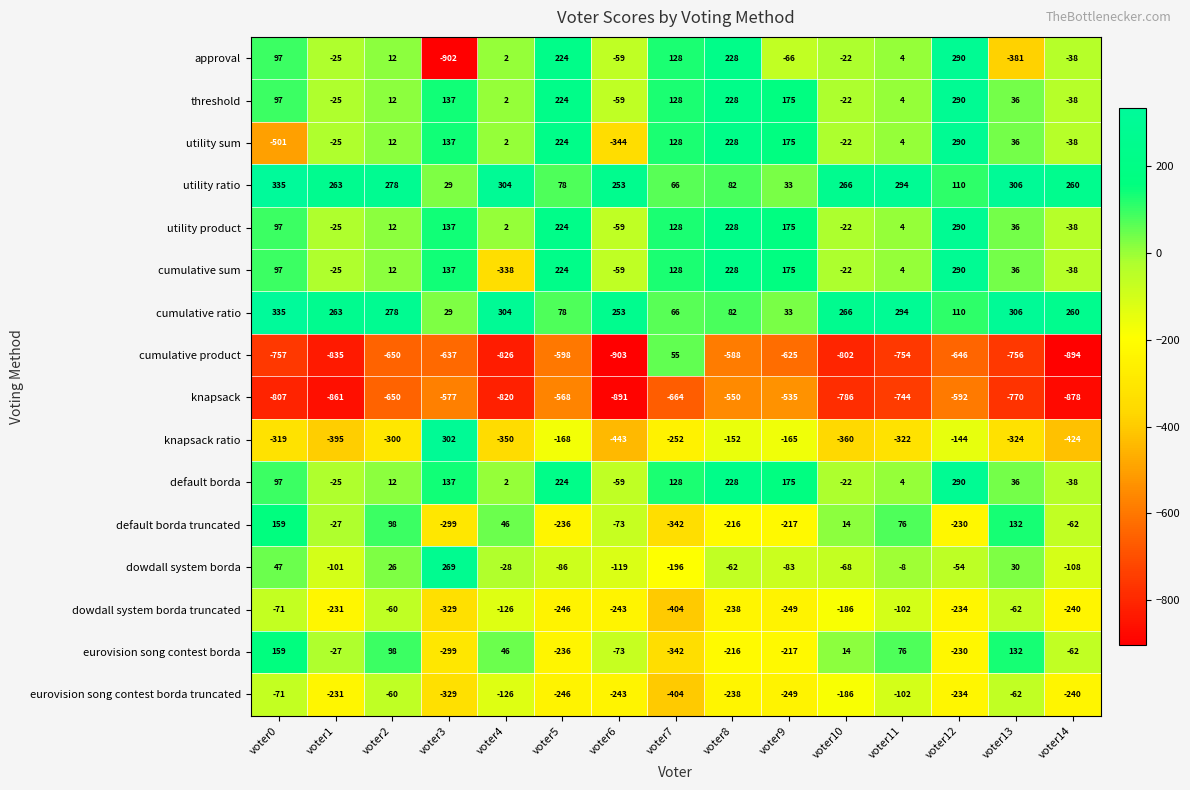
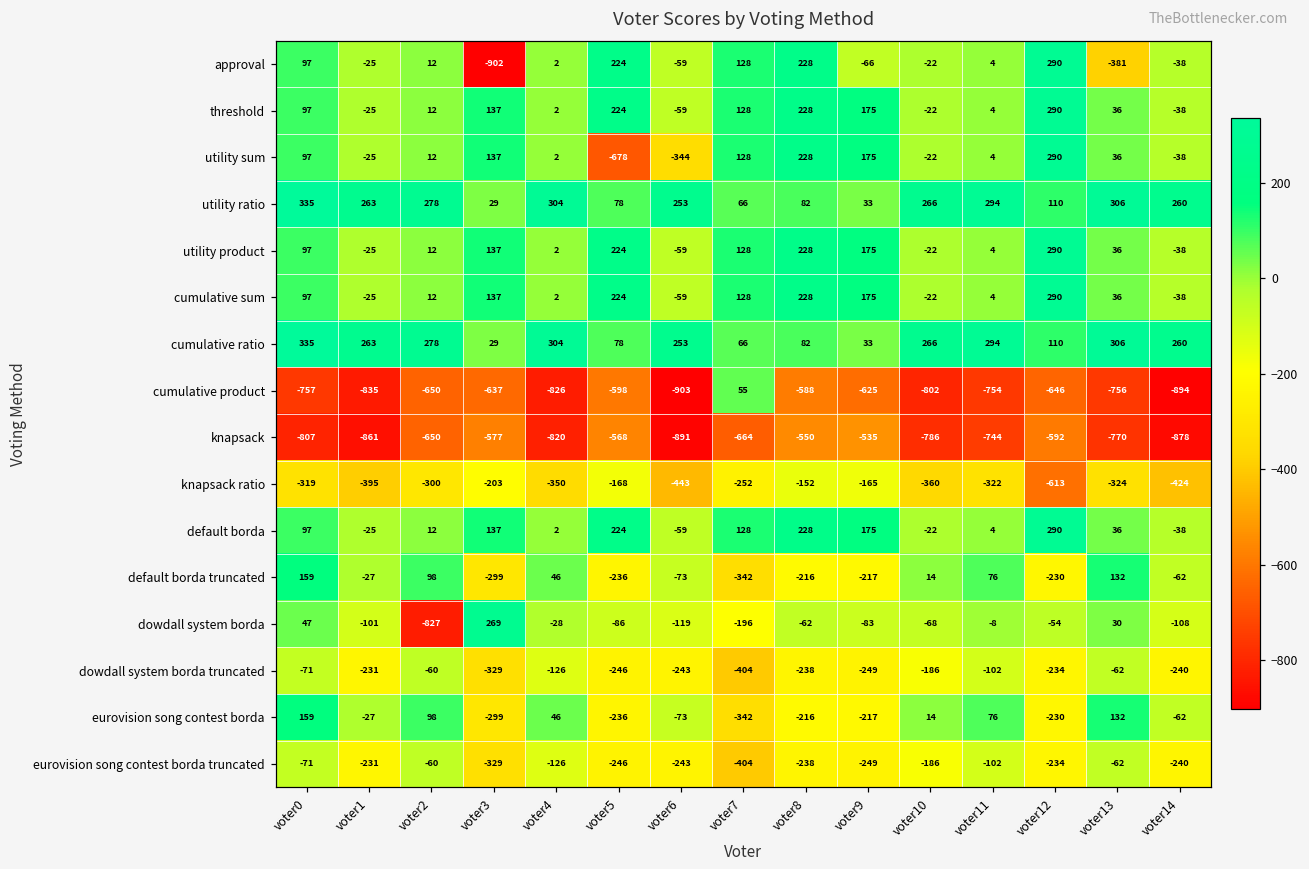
  {
    "utility sum": {
-     "voter0": -501,
+     "voter0": 97,
      "voter1": -25,
      "voter2": 12,
      "voter3": 137,
      "voter4": 2,
-     "voter5": 224,
+     "voter5": -678,
      "voter6": -344,
      "voter7": 128,
      "voter8": 228,
      "voter9": 175,
      "voter10": -22,
      "voter11": 4,
      "voter12": 290,
      "voter13": 36,
      "voter14": -38
    },
    "cumulative sum": {
      "voter0": 97,
      "voter1": -25,
      "voter2": 12,
      "voter3": 137,
-     "voter4": -338,
+     "voter4": 2,
      "voter5": 224,
      "voter6": -59,
      "voter7": 128,
      "voter8": 228,
      "voter9": 175,
      "voter10": -22,
      "voter11": 4,
      "voter12": 290,
      "voter13": 36,
      "voter14": -38
    },
    "knapsack ratio": {
      "voter0": -319,
      "voter1": -395,
      "voter2": -300,
-     "voter3": 302,
+     "voter3": -203,
      "voter4": -350,
      "voter5": -168,
      "voter6": -443,
      "voter7": -252,
      "voter8": -152,
      "voter9": -165,
      "voter10": -360,
      "voter11": -322,
-     "voter12": -144,
+     "voter12": -613,
      "voter13": -324,
      "voter14": -424
    },
    "dowdall system borda": {
      "voter0": 47,
      "voter1": -101,
-     "voter2": 26,
+     "voter2": -827,
      "voter3": 269,
      "voter4": -28,
      "voter5": -86,
      "voter6": -119,
      "voter7": -196,
      "voter8": -62,
      "voter9": -83,
      "voter10": -68,
      "voter11": -8,
      "voter12": -54,
      "voter13": 30,
      "voter14": -108
    }
  }
